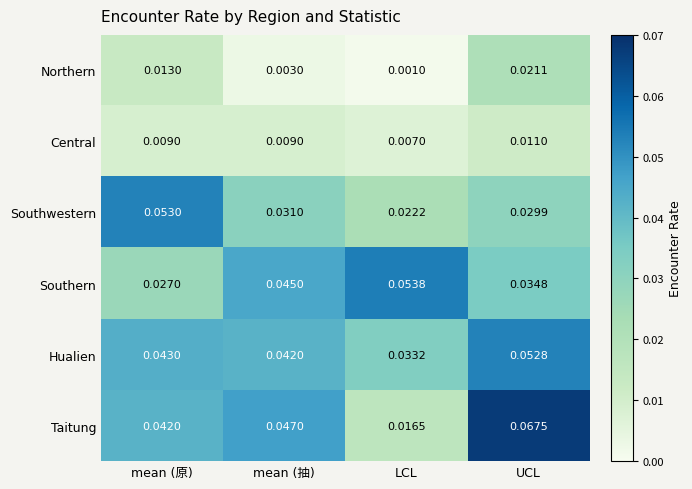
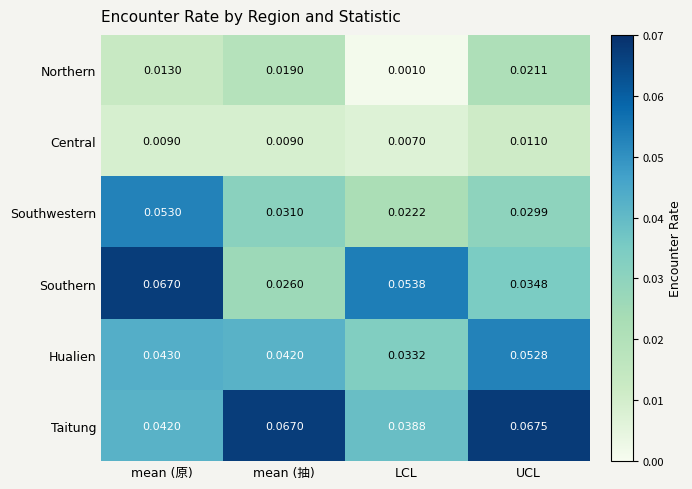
  {
    "Northern": {
      "mean (原)": 0.0130,
-     "mean (抽)": 0.0030,
+     "mean (抽)": 0.0190,
      "LCL": 0.0010,
      "UCL": 0.0211
    },
    "Central": {
      "mean (原)": 0.0090,
      "mean (抽)": 0.0090,
      "LCL": 0.0070,
      "UCL": 0.0110
    },
    "Southwestern": {
      "mean (原)": 0.0530,
      "mean (抽)": 0.0310,
      "LCL": 0.0222,
      "UCL": 0.0299
    },
    "Southern": {
-     "mean (原)": 0.0270,
-     "mean (抽)": 0.0450,
+     "mean (原)": 0.0670,
+     "mean (抽)": 0.0260,
      "LCL": 0.0538,
      "UCL": 0.0348
    },
    "Hualien": {
      "mean (原)": 0.0430,
      "mean (抽)": 0.0420,
      "LCL": 0.0332,
      "UCL": 0.0528
    },
    "Taitung": {
      "mean (原)": 0.0420,
-     "mean (抽)": 0.0470,
-     "LCL": 0.0165,
+     "mean (抽)": 0.0670,
+     "LCL": 0.0388,
      "UCL": 0.0675
    }
  }
